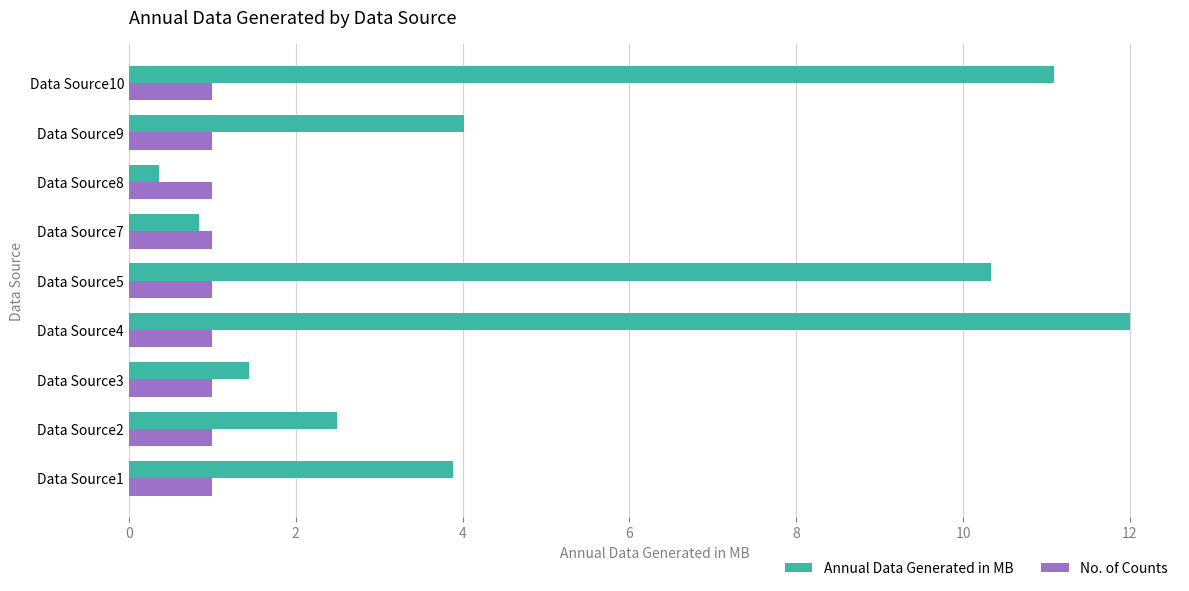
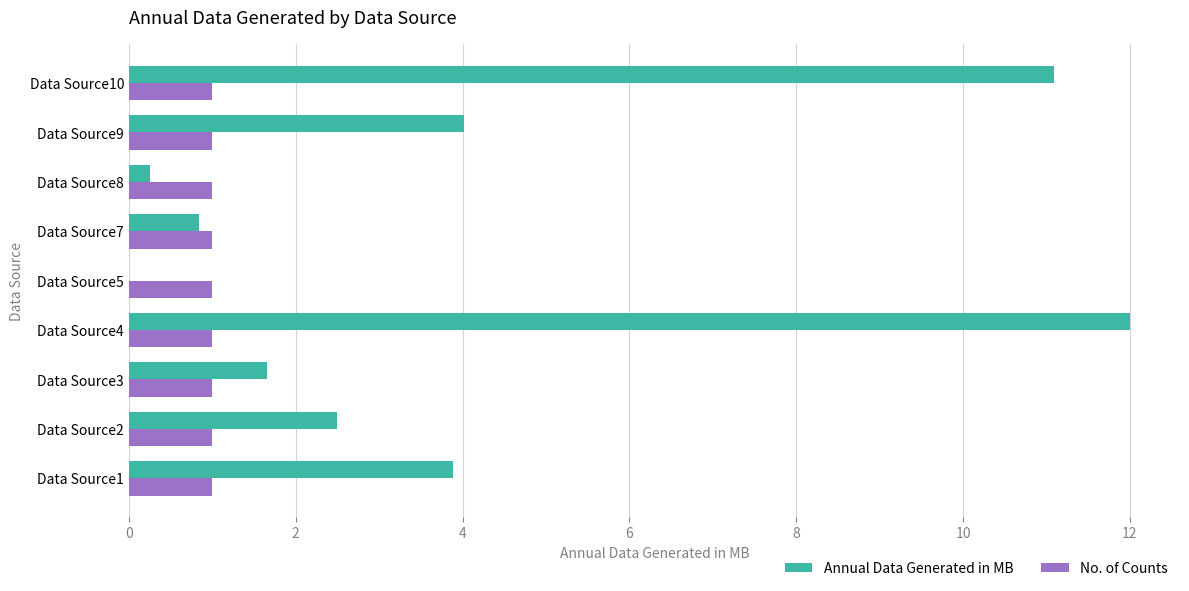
  {
    "Annual Data Generated in MB": {
      "Data Source10": 11.1,
      "Data Source9": 4.0,
-     "Data Source8": 0.4,
+     "Data Source8": 0.3,
      "Data Source7": 0.8,
-     "Data Source5": 10.3,
+     "Data Source5": 0.0,
      "Data Source4": 12.0,
-     "Data Source3": 1.4,
+     "Data Source3": 1.7,
      "Data Source2": 2.5,
      "Data Source1": 3.9
    },
    "No. of Counts": {
      "Data Source10": 1.0,
      "Data Source9": 1.0,
      "Data Source8": 1.0,
      "Data Source7": 1.0,
      "Data Source5": 1.0,
      "Data Source4": 1.0,
      "Data Source3": 1.0,
      "Data Source2": 1.0,
      "Data Source1": 1.0
    }
  }
